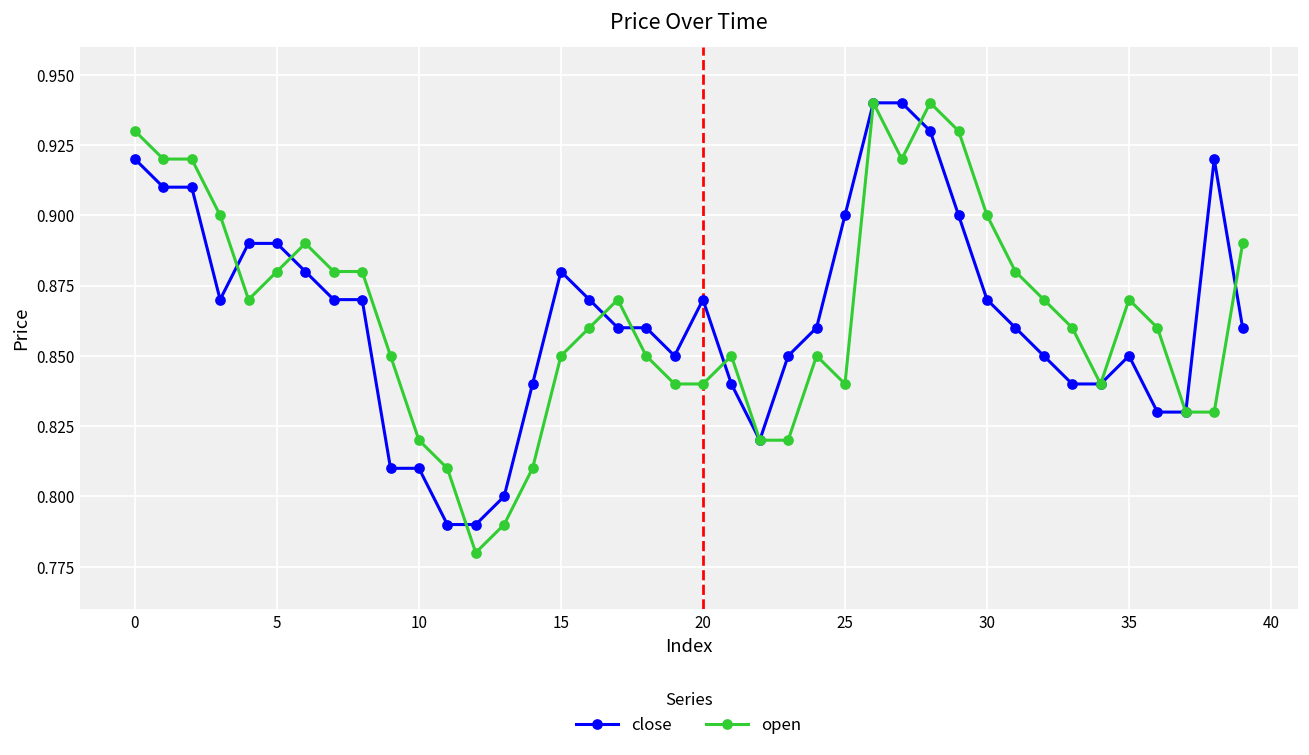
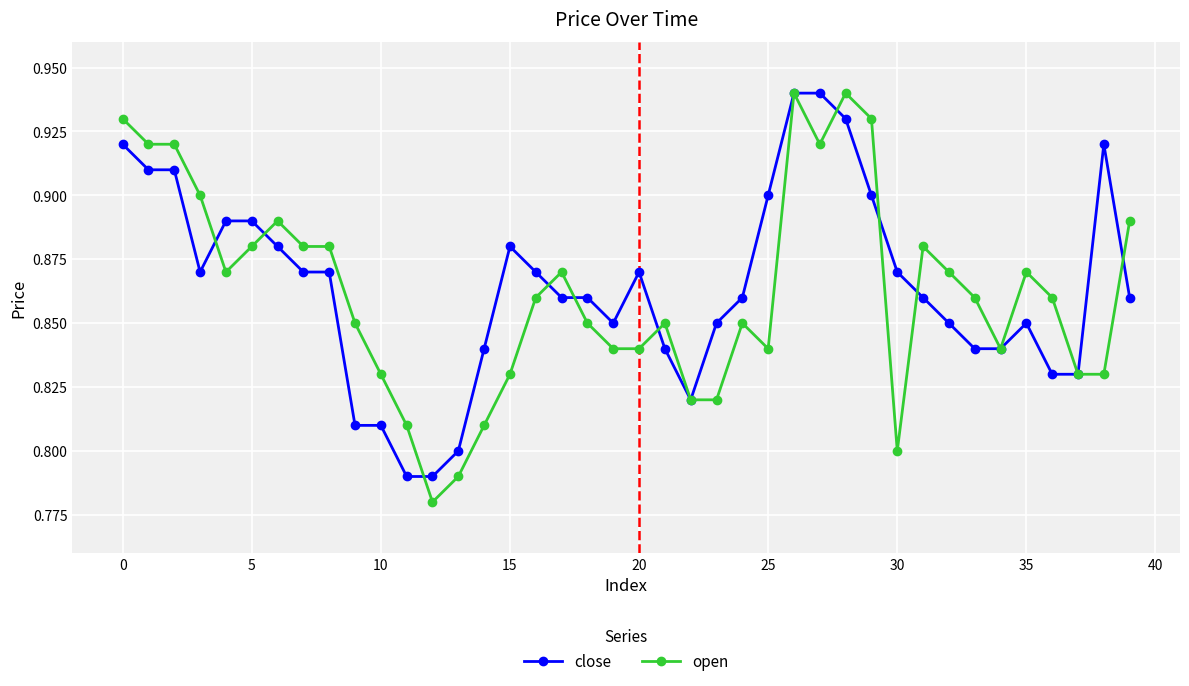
  {
    "close": {
      "0": 0.92,
      "5": 0.89,
      "10": 0.81,
      "15": 0.88,
      "20": 0.87,
      "25": 0.90,
      "30": 0.87,
      "35": 0.85
    },
    "open": {
      "0": 0.93,
      "5": 0.88,
-     "10": 0.82,
-     "15": 0.85,
+     "10": 0.83,
+     "15": 0.83,
      "20": 0.84,
      "25": 0.84,
-     "30": 0.9,
+     "30": 0.8,
      "35": 0.87
    }
  }
